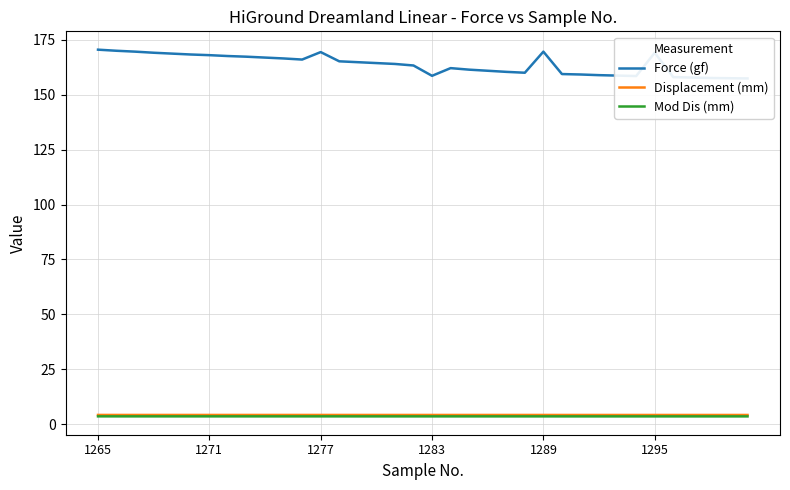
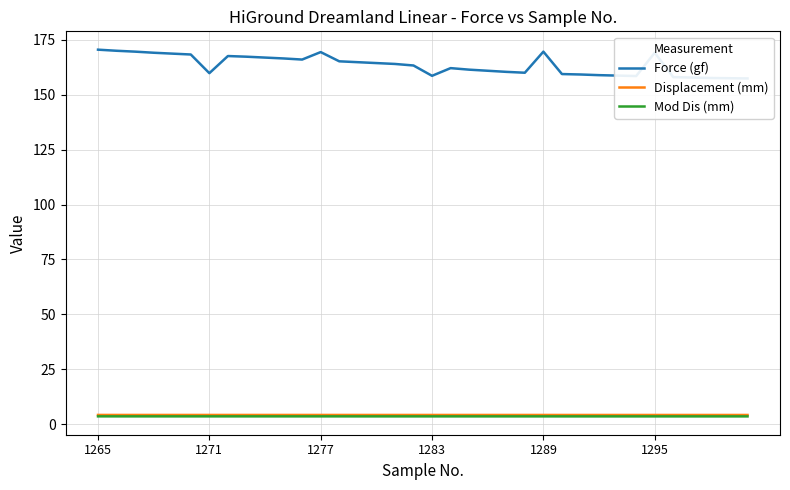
  {
    "Force (gf)": {
      "1265": 171,
-     "1271": 168,
+     "1271": 160,
      "1277": 169,
      "1283": 159,
      "1289": 170
    }
  }
